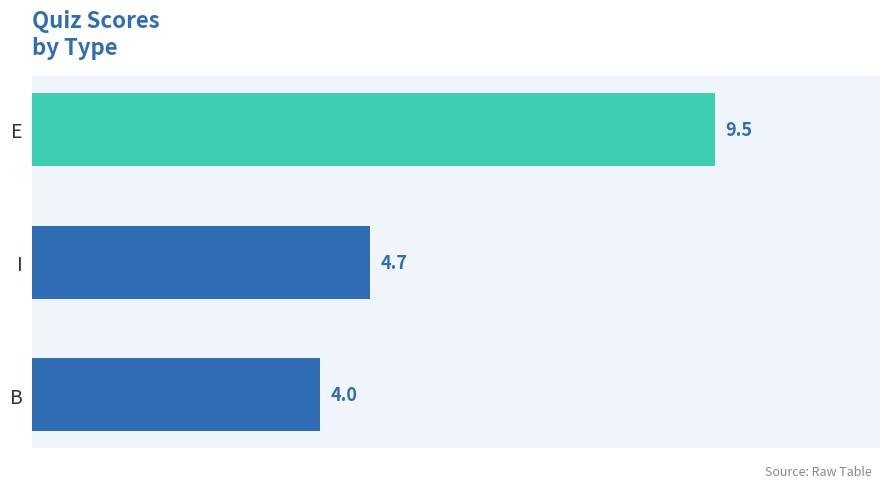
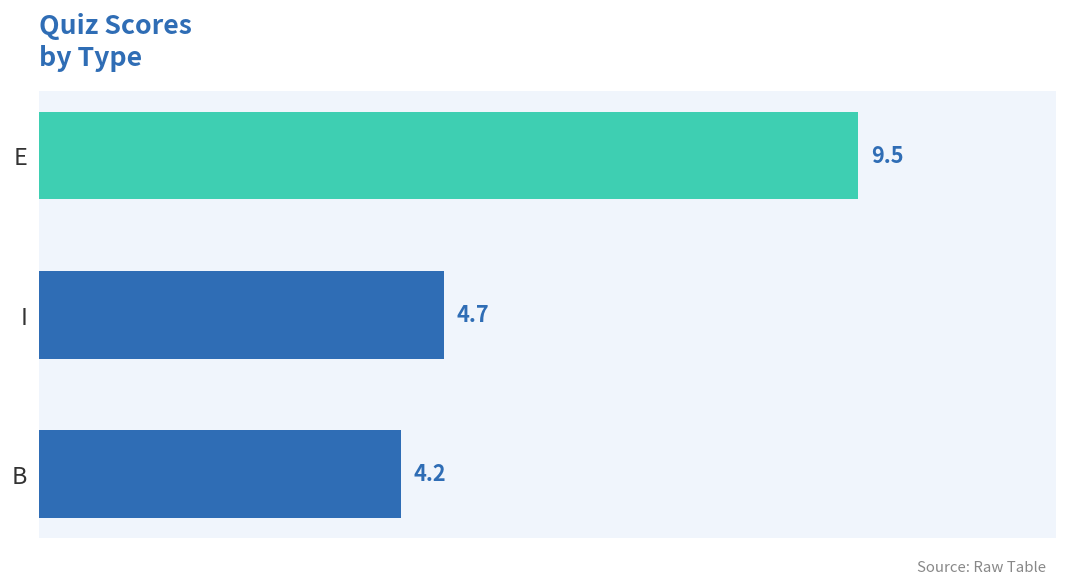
  {
    "E": 9.5,
    "I": 4.7,
-   "B": 4.0
+   "B": 4.2
  }
